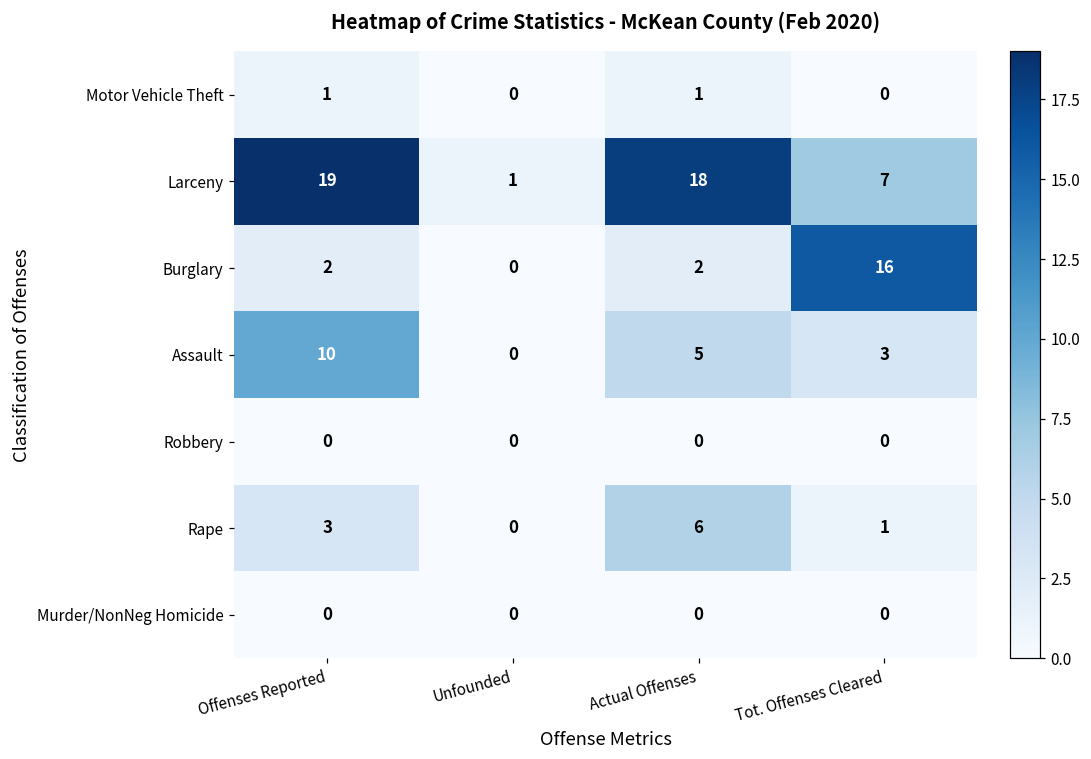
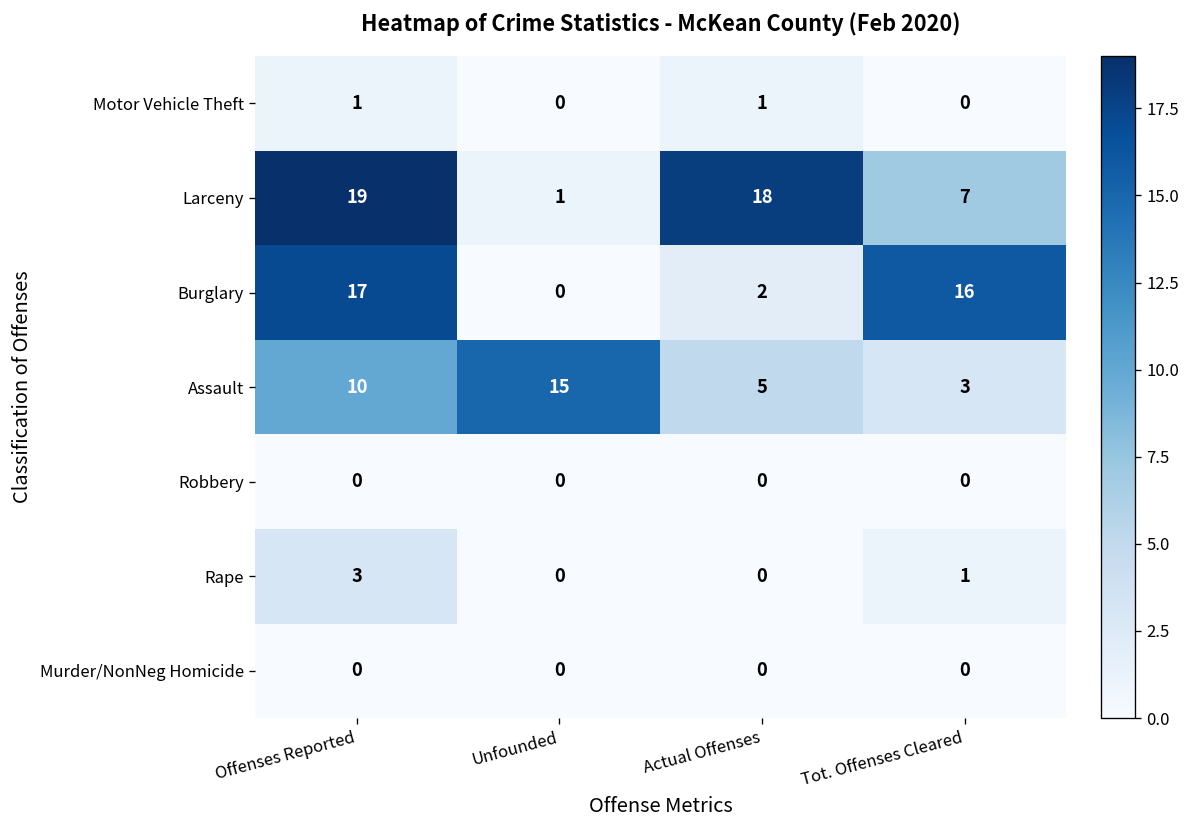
  {
    "Motor Vehicle Theft": {
      "Offenses Reported": 1,
      "Unfounded": 0,
      "Actual Offenses": 1,
      "Tot. Offenses Cleared": 0
    },
    "Larceny": {
      "Offenses Reported": 19,
      "Unfounded": 1,
      "Actual Offenses": 18,
      "Tot. Offenses Cleared": 7
    },
    "Burglary": {
-     "Offenses Reported": 2,
+     "Offenses Reported": 17,
      "Unfounded": 0,
      "Actual Offenses": 2,
      "Tot. Offenses Cleared": 16
    },
    "Assault": {
      "Offenses Reported": 10,
-     "Unfounded": 0,
+     "Unfounded": 15,
      "Actual Offenses": 5,
      "Tot. Offenses Cleared": 3
    },
    "Robbery": {
      "Offenses Reported": 0,
      "Unfounded": 0,
      "Actual Offenses": 0,
      "Tot. Offenses Cleared": 0
    },
    "Rape": {
      "Offenses Reported": 3,
      "Unfounded": 0,
-     "Actual Offenses": 6,
+     "Actual Offenses": 0,
      "Tot. Offenses Cleared": 1
    },
    "Murder/NonNeg Homicide": {
      "Offenses Reported": 0,
      "Unfounded": 0,
      "Actual Offenses": 0,
      "Tot. Offenses Cleared": 0
    }
  }
